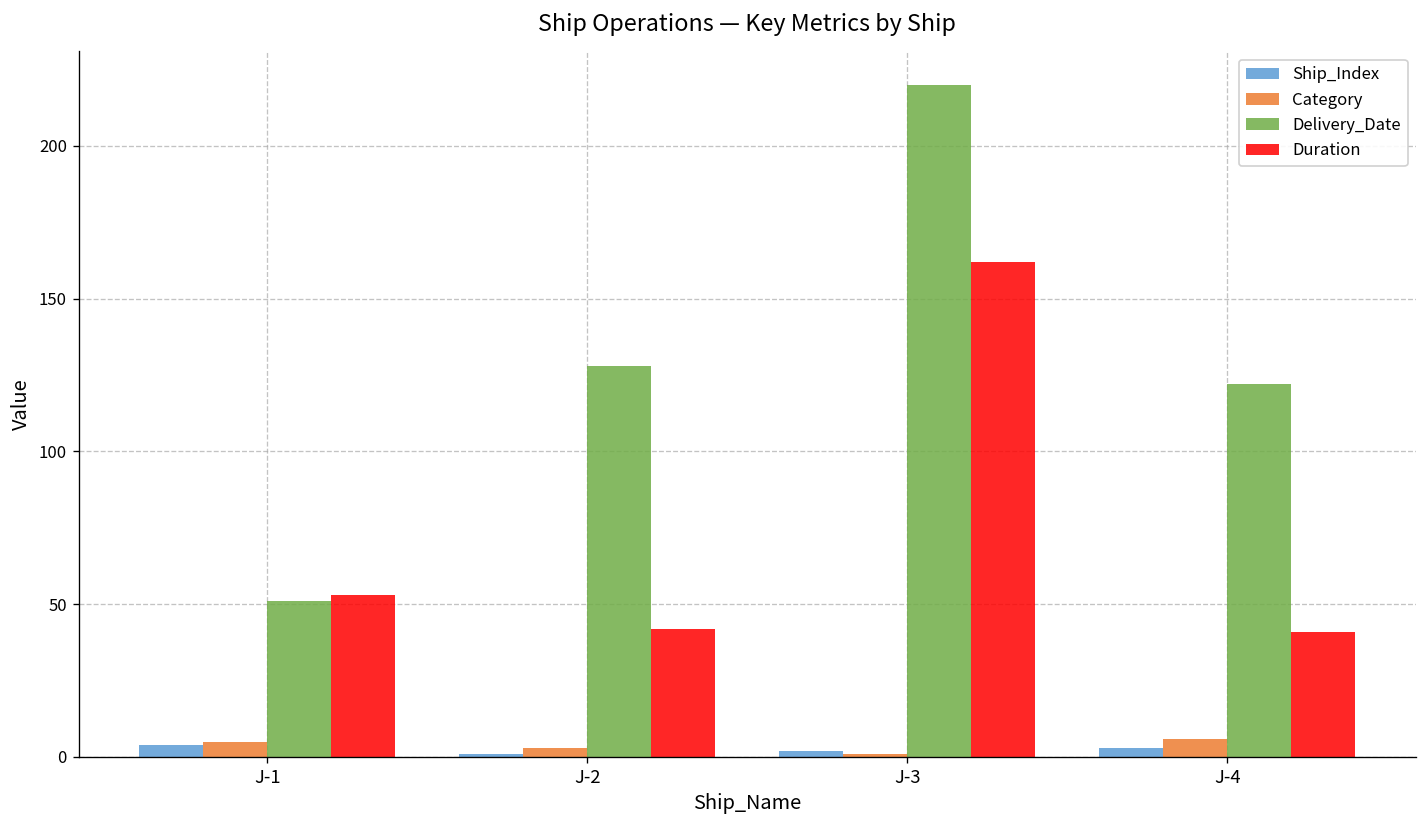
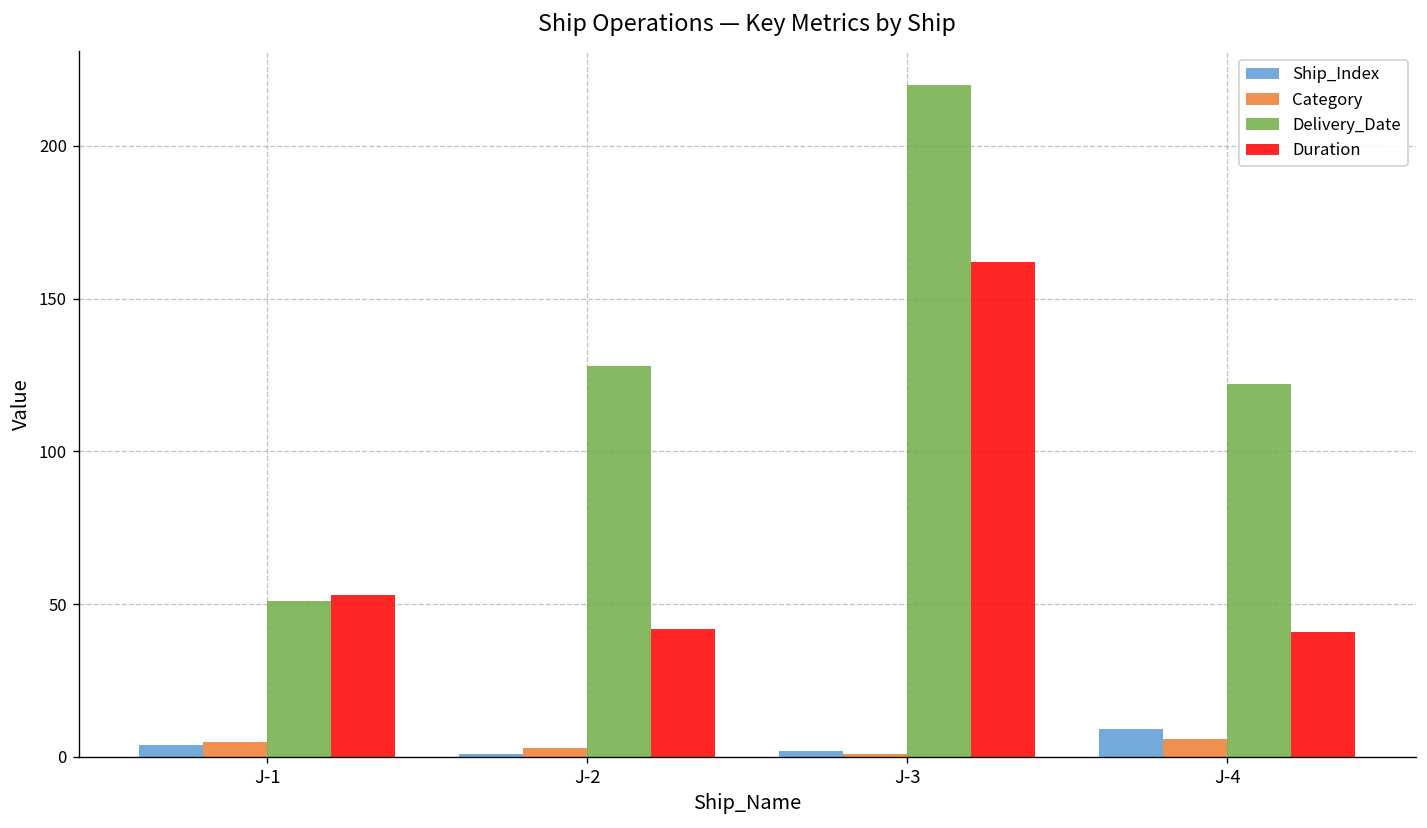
  {
    "Ship_Index": {
      "J-1": 4,
      "J-2": 1,
      "J-3": 2,
-     "J-4": 3
+     "J-4": 9
    },
    "Category": {
      "J-1": 5,
      "J-2": 3,
      "J-3": 1,
      "J-4": 6
    },
    "Delivery_Date": {
      "J-1": 51,
      "J-2": 128,
      "J-3": 220,
      "J-4": 122
    },
    "Duration": {
      "J-1": 53,
      "J-2": 42,
      "J-3": 162,
      "J-4": 41
    }
  }
